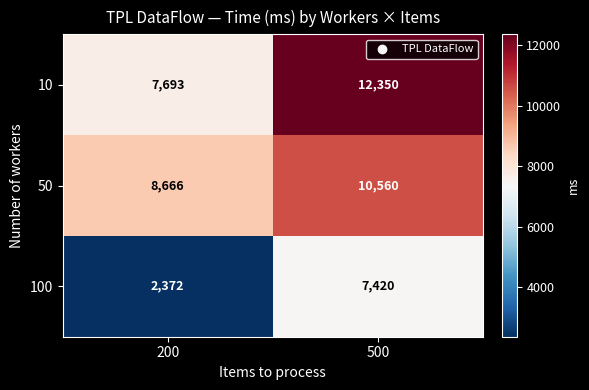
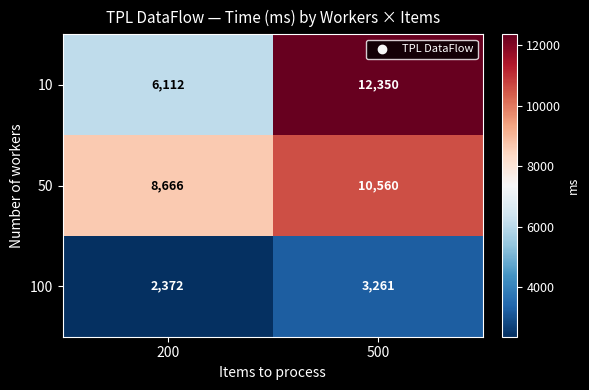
  {
    "10": {
-     "200": "7,693",
+     "200": "6,112",
      "500": "12,350"
    },
    "50": {
      "200": "8,666",
      "500": "10,560"
    },
    "100": {
      "200": "2,372",
-     "500": "7,420"
+     "500": "3,261"
    }
  }
